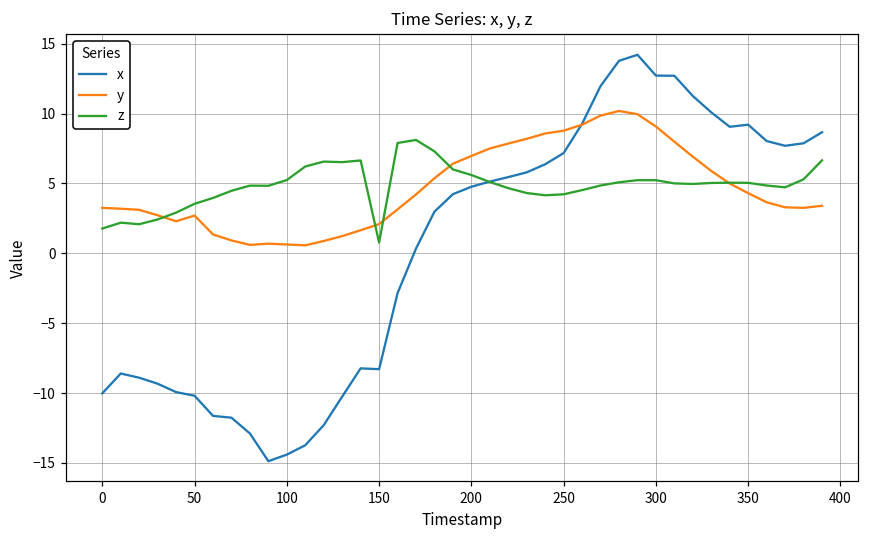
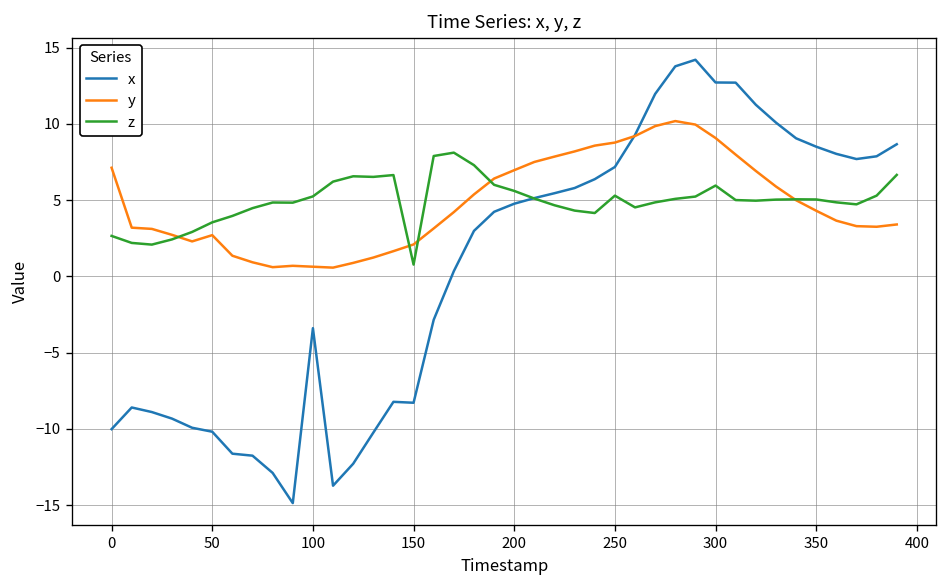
  {
    "x": {
      "0": -10.0,
      "50": -10.2,
-     "100": -14.4,
+     "100": -3.4,
      "150": -8.3,
      "200": 4.8,
      "250": 7.2,
      "300": 12.7,
-     "350": 9.2
+     "350": 8.5
    },
    "y": {
-     "0": 3.3,
+     "0": 7.1,
      "50": 2.7,
      "100": 0.6,
      "150": 2.1,
      "200": 7.0,
      "250": 8.8,
      "300": 9.1,
      "350": 4.3
    },
    "z": {
-     "0": 1.8,
+     "0": 2.7,
      "50": 3.5,
      "100": 5.2,
      "150": 0.8,
      "200": 5.6,
-     "250": 4.2,
-     "300": 5.2,
+     "250": 5.3,
+     "300": 6.0,
      "350": 5.0
    }
  }
